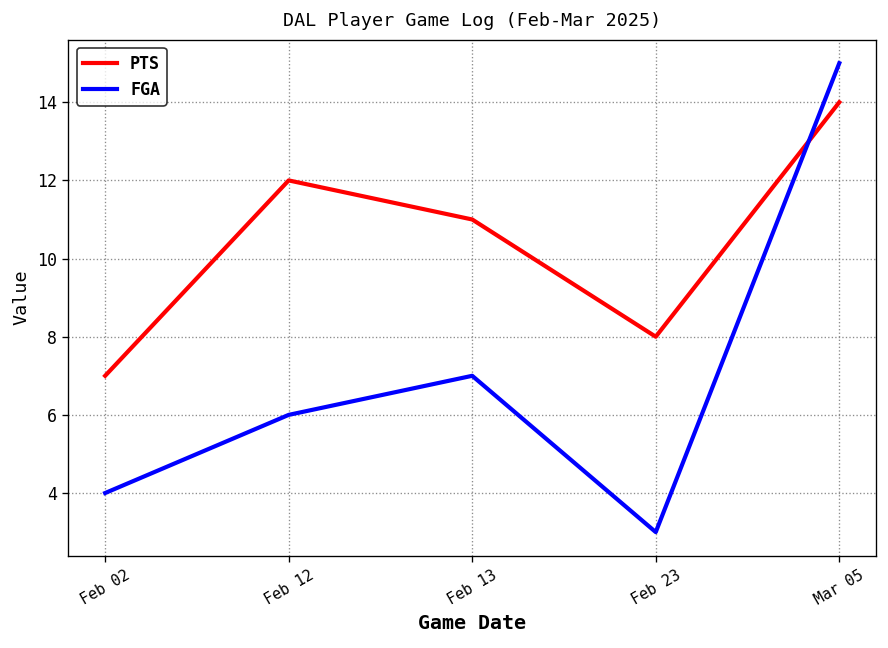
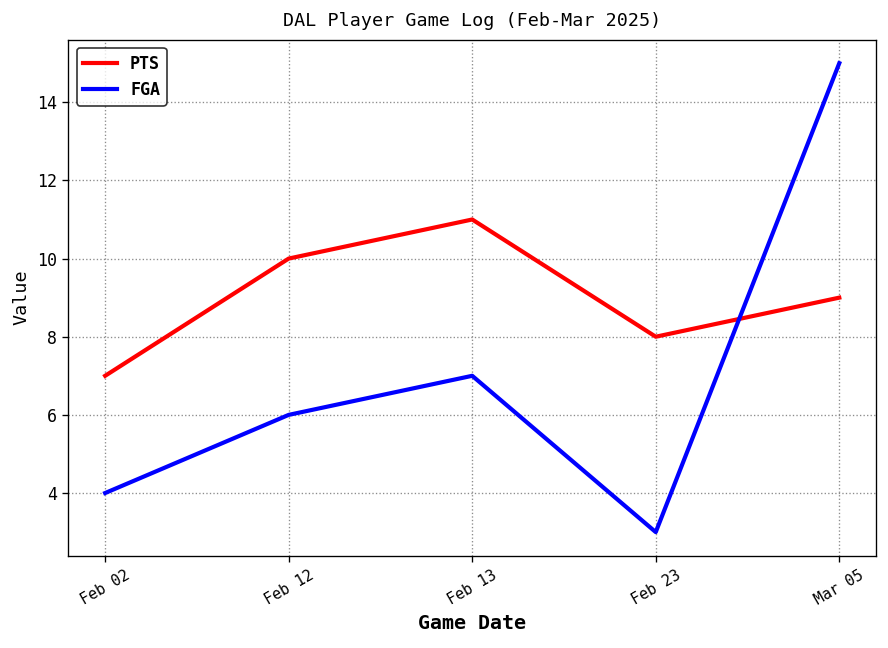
  {
    "PTS": {
      "Feb 02": 7,
-     "Feb 12": 12,
+     "Feb 12": 10,
      "Feb 13": 11,
      "Feb 23": 8,
-     "Mar 05": 14
+     "Mar 05": 9
    },
    "FGA": {
      "Feb 02": 4,
      "Feb 12": 6,
      "Feb 13": 7,
      "Feb 23": 3,
      "Mar 05": 15
    }
  }
